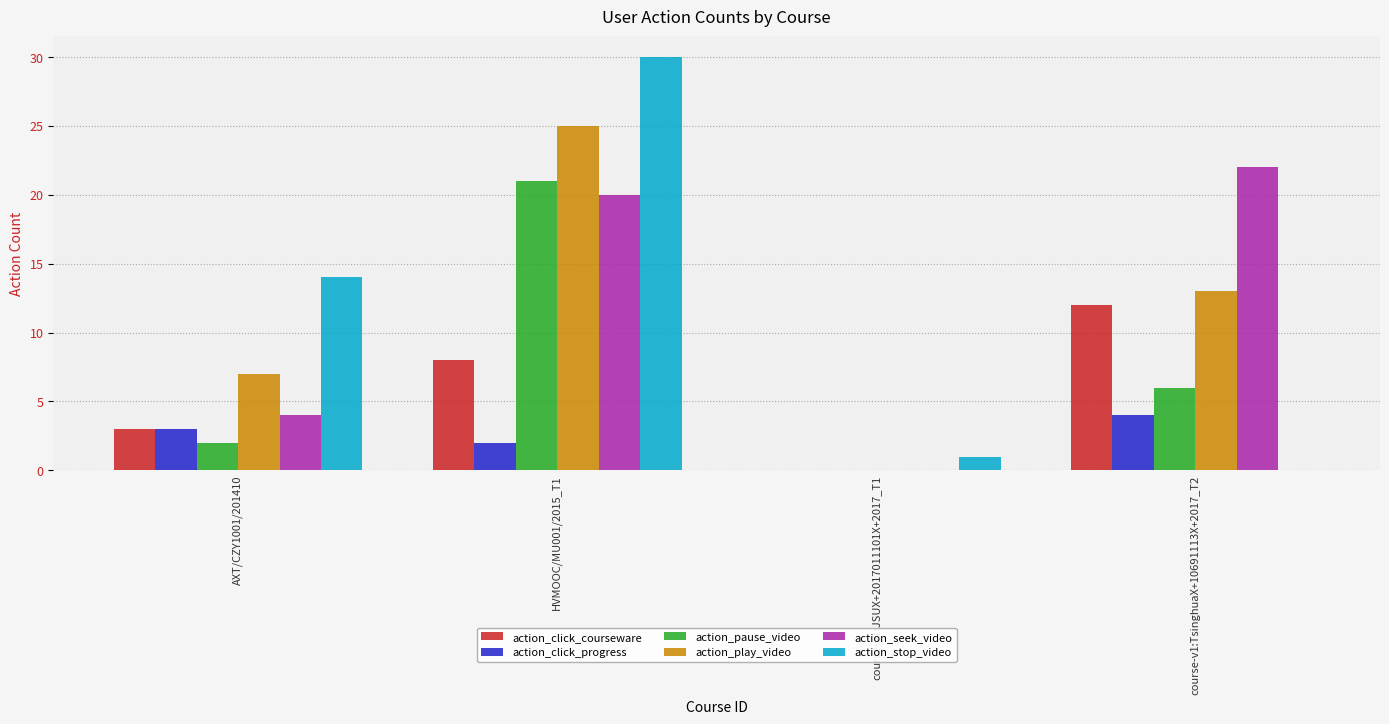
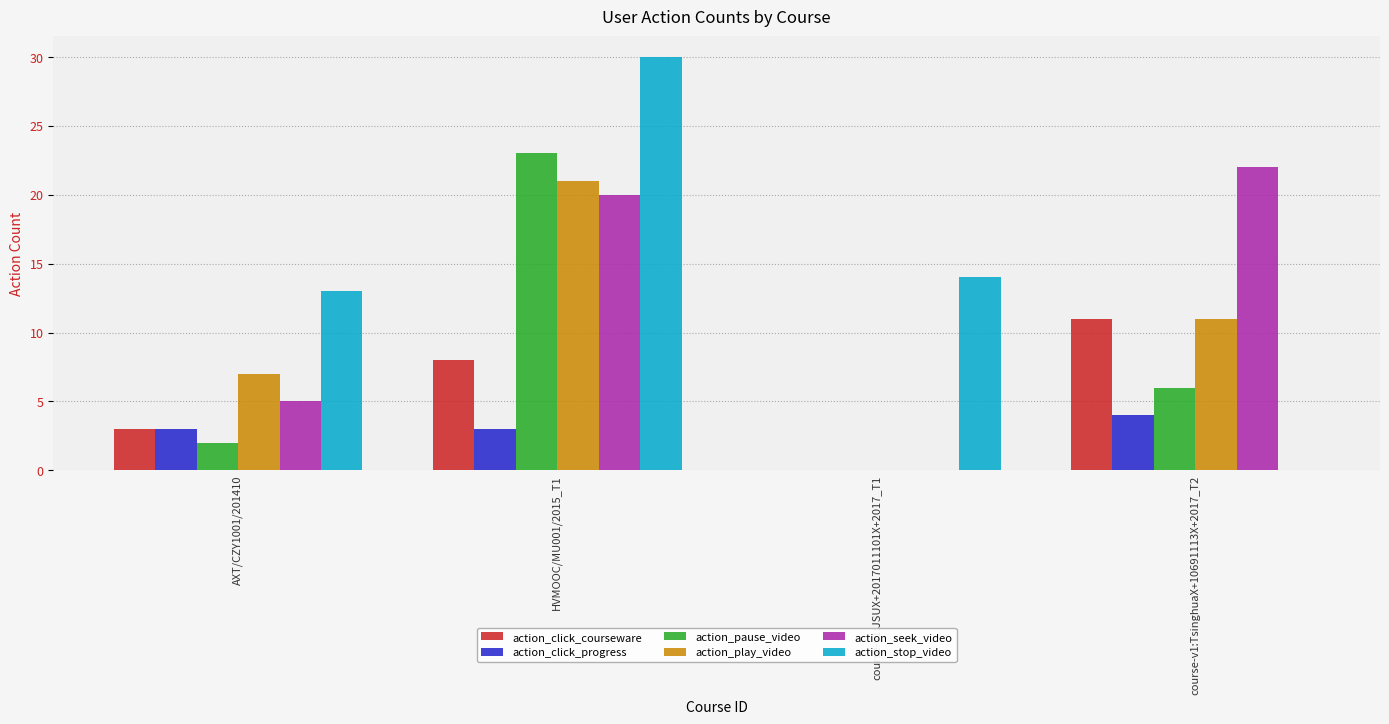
  {
    "action_click_courseware": {
      "AXT/CZY1001/201410": 3,
      "HVMOOC/MU001/2015_T1": 8,
      "course-v1:JSUX+2017011101X+2017_T1": 0,
-     "course-v1:TsinghuaX+10691113X+2017_T2": 12
+     "course-v1:TsinghuaX+10691113X+2017_T2": 11
    },
    "action_click_progress": {
      "AXT/CZY1001/201410": 3,
-     "HVMOOC/MU001/2015_T1": 2,
+     "HVMOOC/MU001/2015_T1": 3,
      "course-v1:JSUX+2017011101X+2017_T1": 0,
      "course-v1:TsinghuaX+10691113X+2017_T2": 4
    },
    "action_pause_video": {
      "AXT/CZY1001/201410": 2,
-     "HVMOOC/MU001/2015_T1": 21,
+     "HVMOOC/MU001/2015_T1": 23,
      "course-v1:JSUX+2017011101X+2017_T1": 0,
      "course-v1:TsinghuaX+10691113X+2017_T2": 6
    },
    "action_play_video": {
      "AXT/CZY1001/201410": 7,
-     "HVMOOC/MU001/2015_T1": 25,
+     "HVMOOC/MU001/2015_T1": 21,
      "course-v1:JSUX+2017011101X+2017_T1": 0,
-     "course-v1:TsinghuaX+10691113X+2017_T2": 13
+     "course-v1:TsinghuaX+10691113X+2017_T2": 11
    },
    "action_seek_video": {
-     "AXT/CZY1001/201410": 4,
+     "AXT/CZY1001/201410": 5,
      "HVMOOC/MU001/2015_T1": 20,
      "course-v1:JSUX+2017011101X+2017_T1": 0,
      "course-v1:TsinghuaX+10691113X+2017_T2": 22
    },
    "action_stop_video": {
-     "AXT/CZY1001/201410": 14,
+     "AXT/CZY1001/201410": 13,
      "HVMOOC/MU001/2015_T1": 30,
-     "course-v1:JSUX+2017011101X+2017_T1": 1,
+     "course-v1:JSUX+2017011101X+2017_T1": 14,
      "course-v1:TsinghuaX+10691113X+2017_T2": 0
    }
  }
